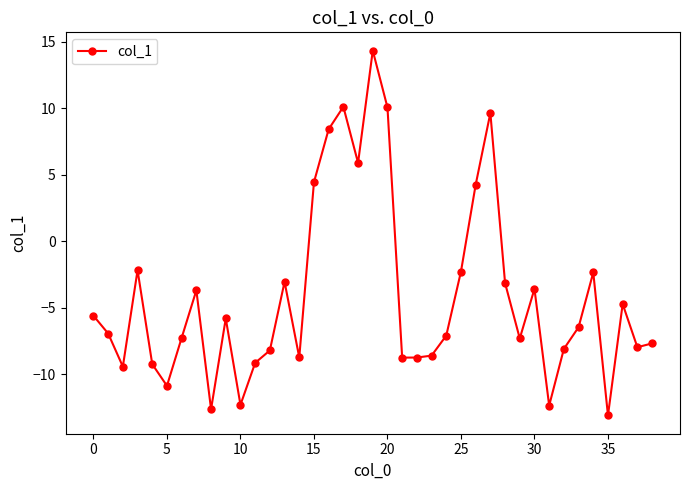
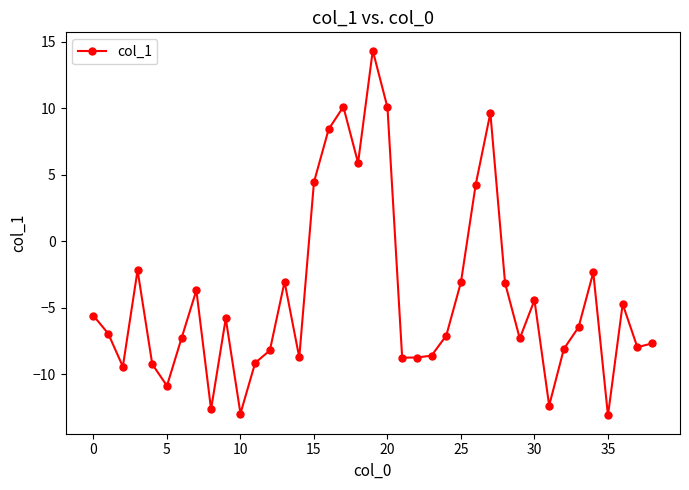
  {
    "0": -5.6,
    "5": -10.9,
-   "10": -12.3,
+   "10": -13.0,
    "15": 4.4,
    "20": 10.1,
-   "25": -2.3,
-   "30": -3.6,
+   "25": -3.1,
+   "30": -4.4,
    "35": -13.1
  }
